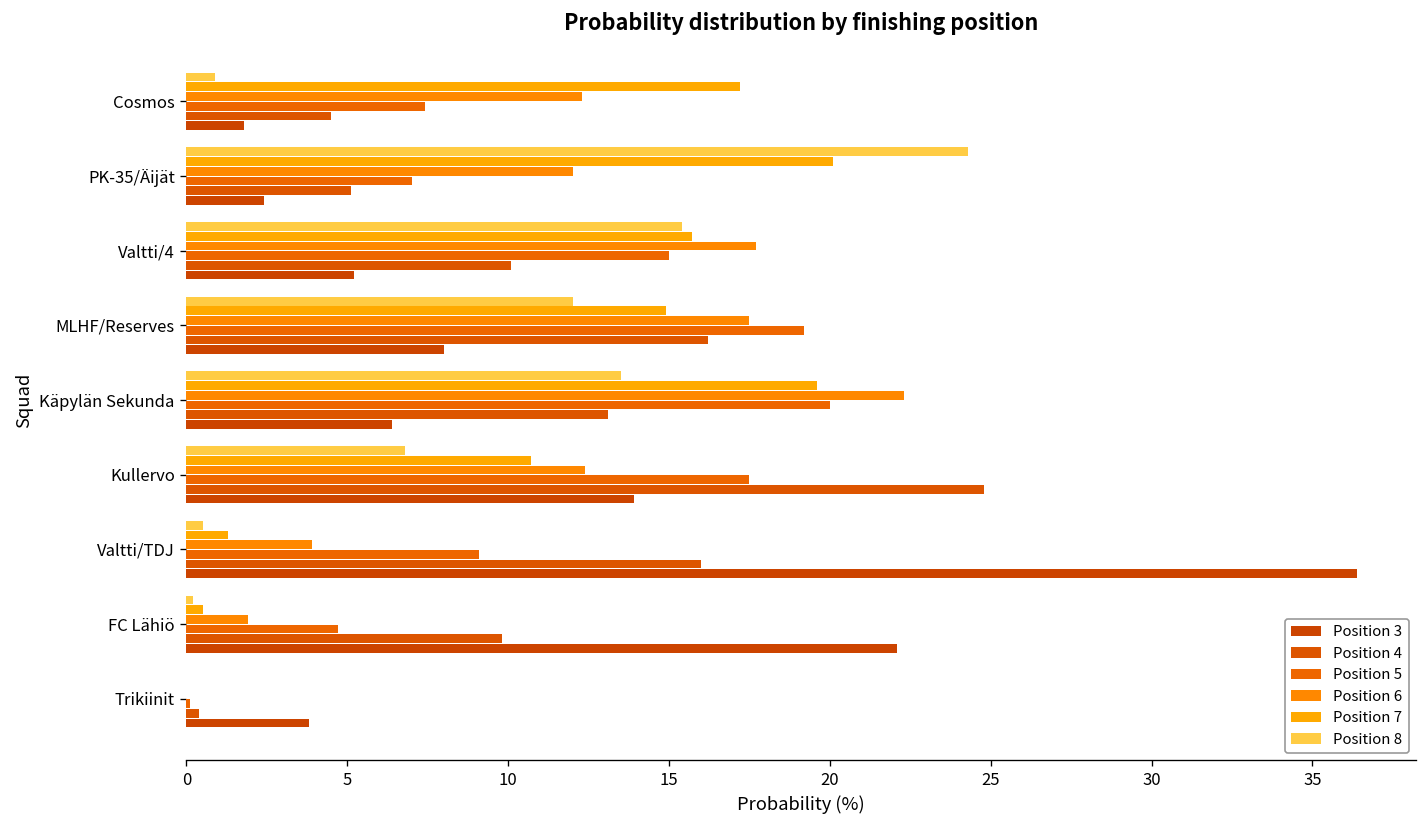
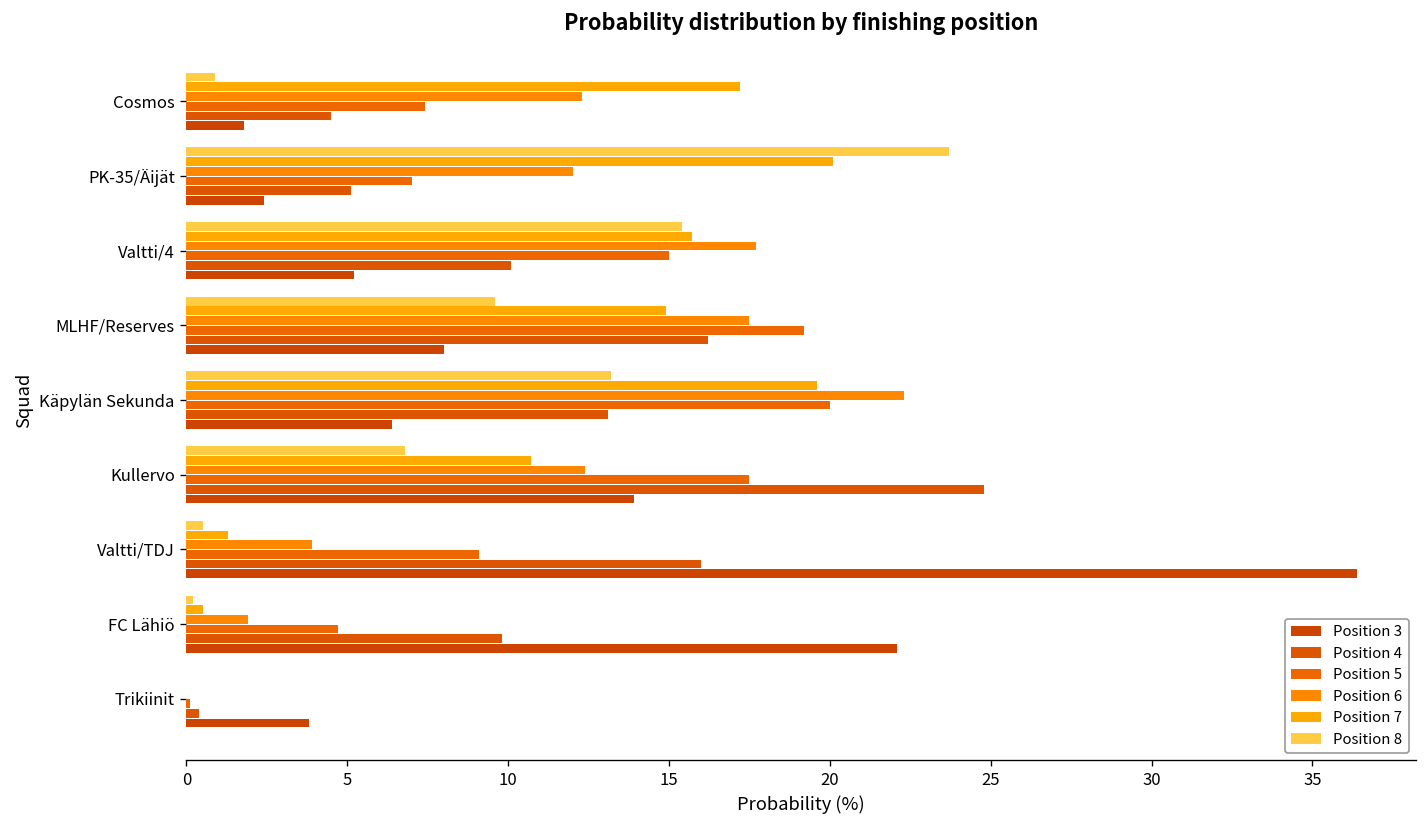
  {
    "Position 8": {
      "Cosmos": 0.9,
-     "PK-35/Äijät": 24.3,
+     "PK-35/Äijät": 23.7,
      "Valtti/4": 15.4,
-     "MLHF/Reserves": 12.0,
-     "Käpylän Sekunda": 13.5,
+     "MLHF/Reserves": 9.6,
+     "Käpylän Sekunda": 13.2,
      "Kullervo": 6.8,
      "Valtti/TDJ": 0.5,
      "FC Lähiö": 0.2,
      "Trikiinit": 0.0
    }
  }
